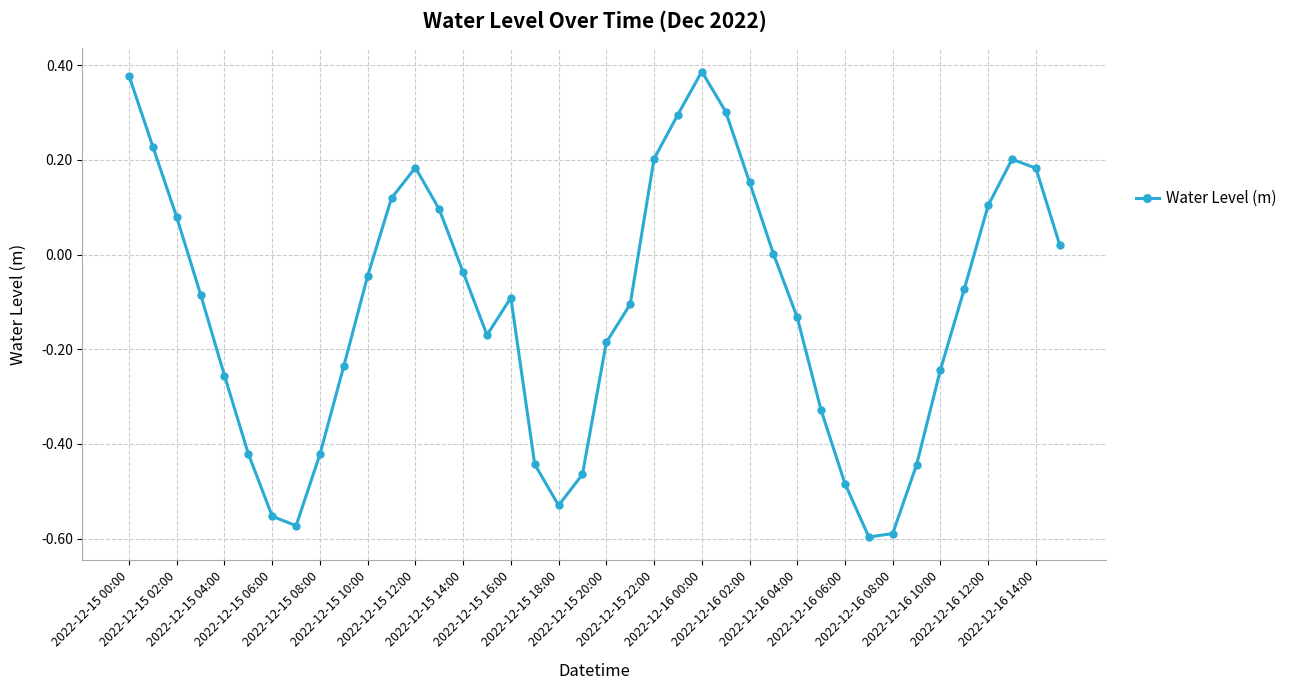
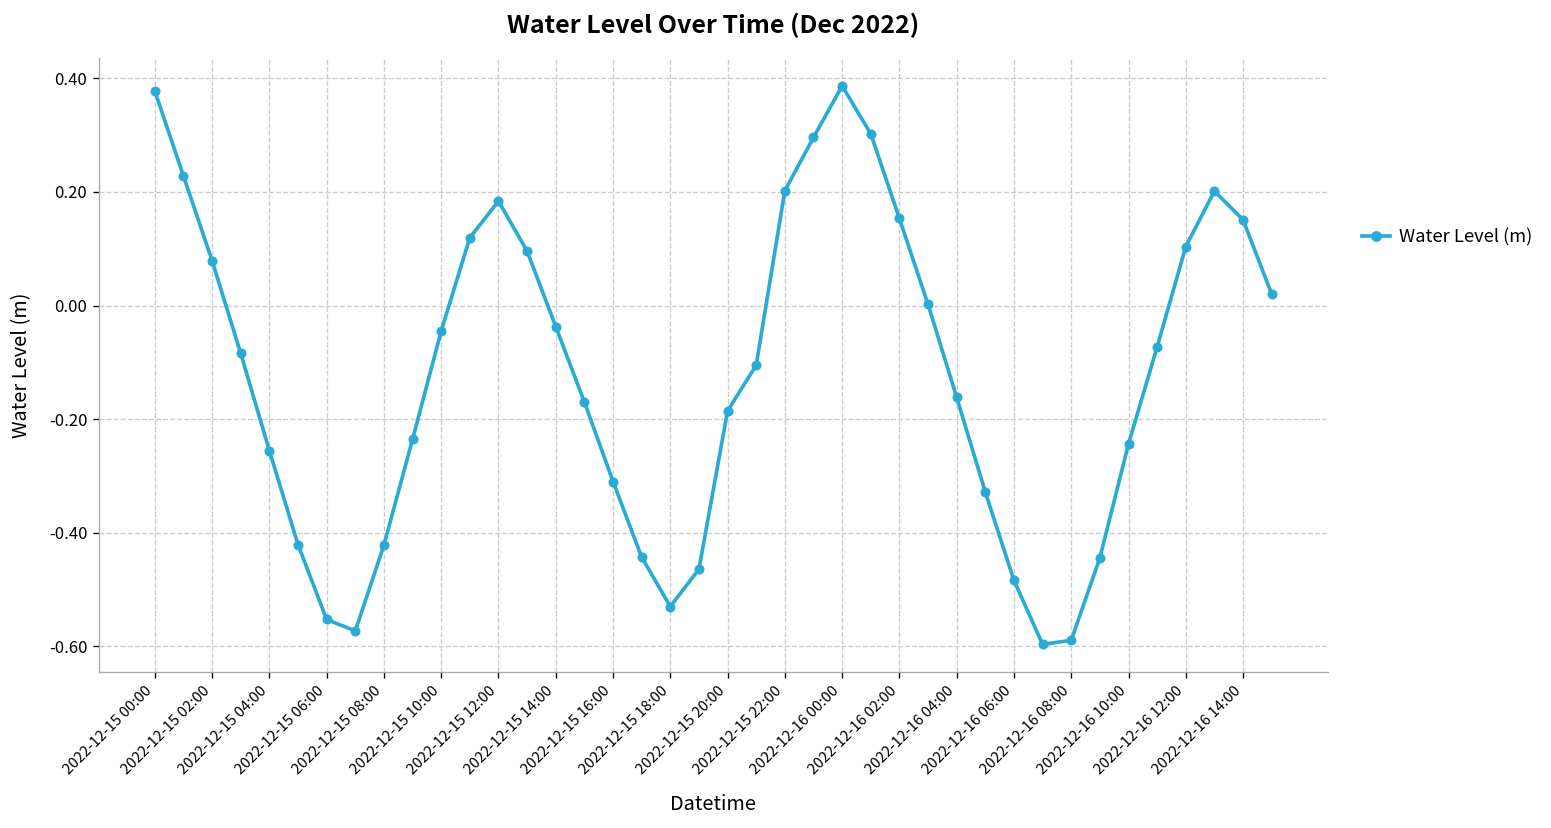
  {
    "2022-12-15 00:00": 0.38,
    "2022-12-15 02:00": 0.08,
    "2022-12-15 04:00": -0.26,
    "2022-12-15 06:00": -0.55,
    "2022-12-15 08:00": -0.42,
    "2022-12-15 10:00": -0.04,
    "2022-12-15 12:00": 0.18,
    "2022-12-15 14:00": -0.04,
-   "2022-12-15 16:00": -0.09,
+   "2022-12-15 16:00": -0.31,
    "2022-12-15 18:00": -0.53,
    "2022-12-15 20:00": -0.19,
    "2022-12-15 22:00": 0.20,
    "2022-12-16 00:00": 0.39,
    "2022-12-16 02:00": 0.15,
-   "2022-12-16 04:00": -0.13,
+   "2022-12-16 04:00": -0.16,
    "2022-12-16 06:00": -0.48,
    "2022-12-16 08:00": -0.59,
    "2022-12-16 10:00": -0.24,
    "2022-12-16 12:00": 0.10,
-   "2022-12-16 14:00": 0.18
+   "2022-12-16 14:00": 0.15
  }
